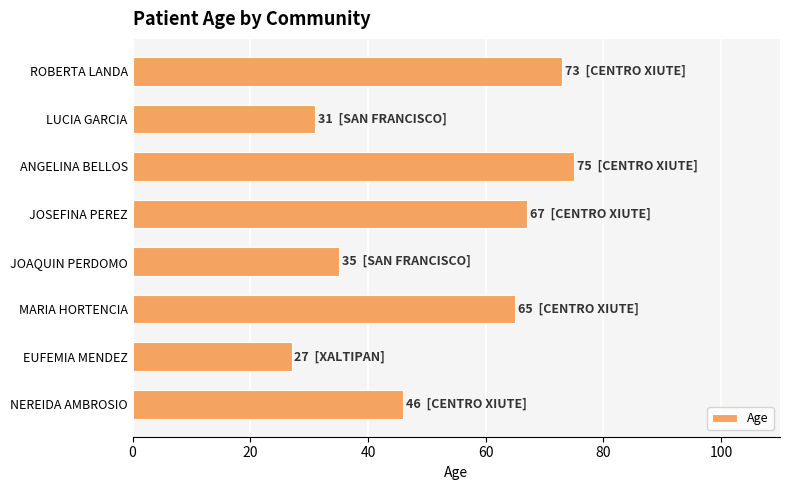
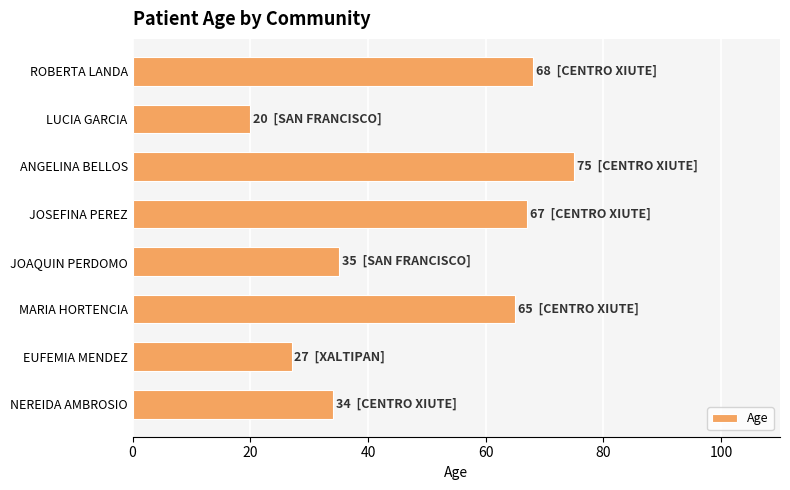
  {
-   "ROBERTA LANDA": 73,
-   "LUCIA GARCIA": 31,
+   "ROBERTA LANDA": 68,
+   "LUCIA GARCIA": 20,
    "ANGELINA BELLOS": 75,
    "JOSEFINA PEREZ": 67,
    "JOAQUIN PERDOMO": 35,
    "MARIA HORTENCIA": 65,
    "EUFEMIA MENDEZ": 27,
-   "NEREIDA AMBROSIO": 46
+   "NEREIDA AMBROSIO": 34
  }
